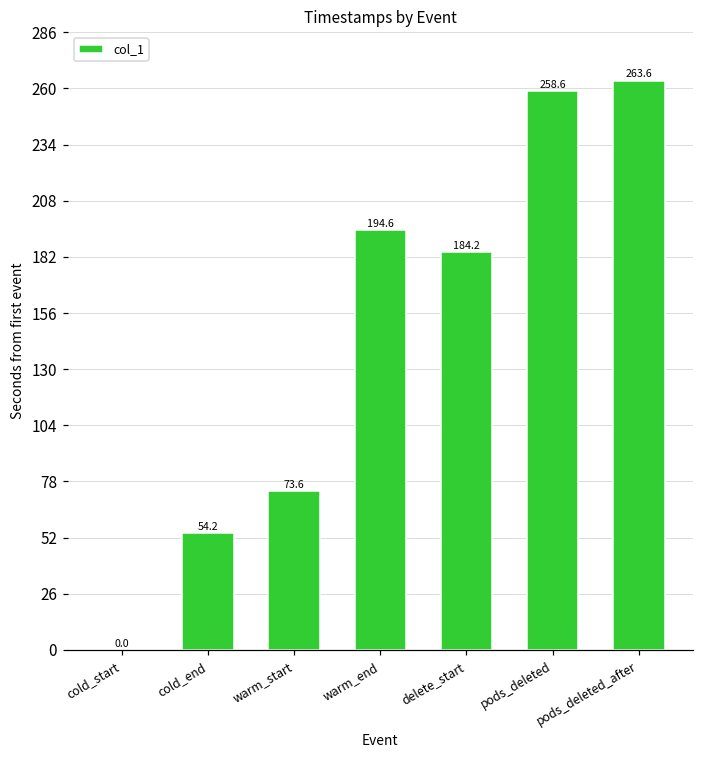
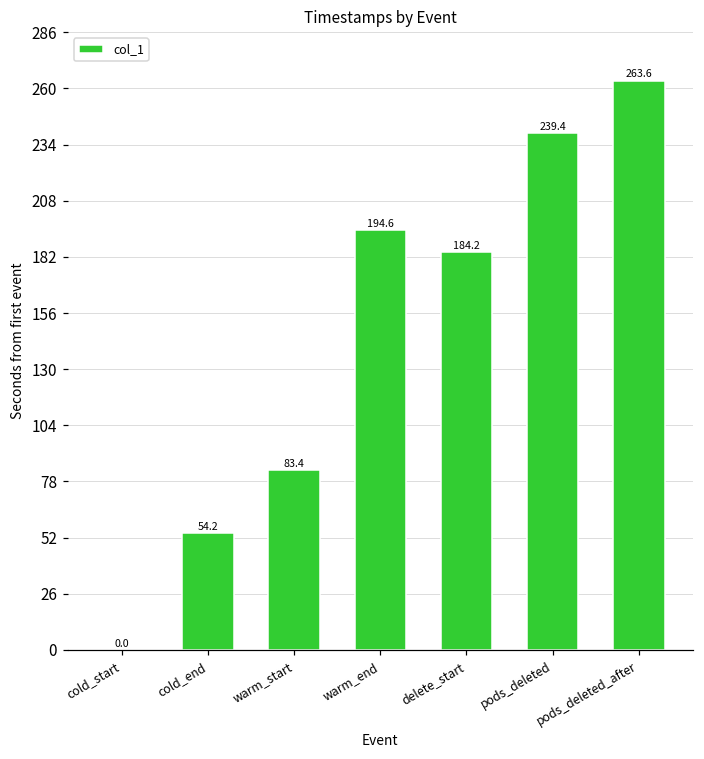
  {
    "cold_start": 0.0,
    "cold_end": 54.2,
-   "warm_start": 73.6,
+   "warm_start": 83.4,
    "warm_end": 194.6,
    "delete_start": 184.2,
-   "pods_deleted": 258.6,
+   "pods_deleted": 239.4,
    "pods_deleted_after": 263.6
  }
